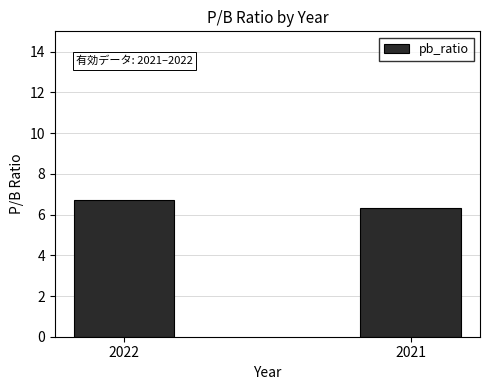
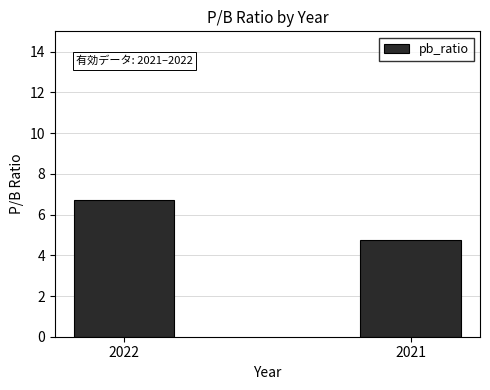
  {
    "2022": 6.7,
-   "2021": 6.3
+   "2021": 4.8
  }
